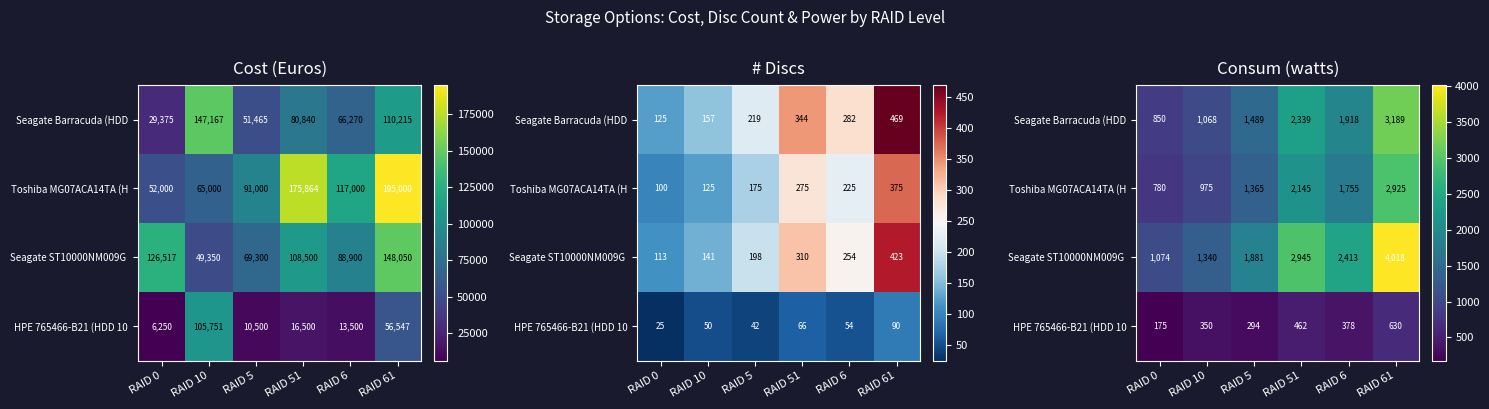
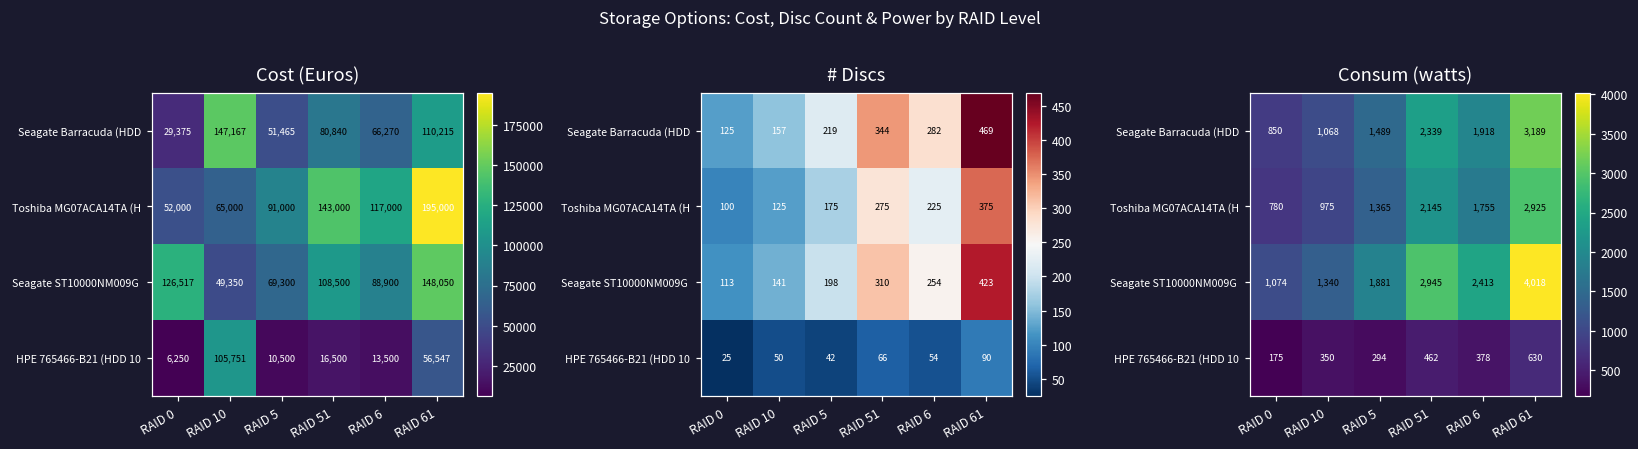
  {
    "Cost (Euros)": {
      "Seagate Barracuda (HDD": {
        "RAID 0": "29,375",
        "RAID 10": "147,167",
        "RAID 5": "51,465",
        "RAID 51": "80,840",
        "RAID 6": "66,270",
        "RAID 61": "110,215"
      },
      "Toshiba MG07ACA14TA (H": {
        "RAID 0": "52,000",
        "RAID 10": "65,000",
        "RAID 5": "91,000",
-       "RAID 51": "175,864",
+       "RAID 51": "143,000",
        "RAID 6": "117,000",
        "RAID 61": "195,000"
      },
      "Seagate ST10000NM009G": {
        "RAID 0": "126,517",
        "RAID 10": "49,350",
        "RAID 5": "69,300",
        "RAID 51": "108,500",
        "RAID 6": "88,900",
        "RAID 61": "148,050"
      },
      "HPE 765466-B21 (HDD 10": {
        "RAID 0": "6,250",
        "RAID 10": "105,751",
        "RAID 5": "10,500",
        "RAID 51": "16,500",
        "RAID 6": "13,500",
        "RAID 61": "56,547"
      }
    },
    "# Discs": {
      "Seagate Barracuda (HDD": {
        "RAID 0": "125",
        "RAID 10": "157",
        "RAID 5": "219",
        "RAID 51": "344",
        "RAID 6": "282",
        "RAID 61": "469"
      },
      "Toshiba MG07ACA14TA (H": {
        "RAID 0": "100",
        "RAID 10": "125",
        "RAID 5": "175",
        "RAID 51": "275",
        "RAID 6": "225",
        "RAID 61": "375"
      },
      "Seagate ST10000NM009G": {
        "RAID 0": "113",
        "RAID 10": "141",
        "RAID 5": "198",
        "RAID 51": "310",
        "RAID 6": "254",
        "RAID 61": "423"
      },
      "HPE 765466-B21 (HDD 10": {
        "RAID 0": "25",
        "RAID 10": "50",
        "RAID 5": "42",
        "RAID 51": "66",
        "RAID 6": "54",
        "RAID 61": "90"
      }
    },
    "Consum (watts)": {
      "Seagate Barracuda (HDD": {
        "RAID 0": "850",
        "RAID 10": "1,068",
        "RAID 5": "1,489",
        "RAID 51": "2,339",
        "RAID 6": "1,918",
        "RAID 61": "3,189"
      },
      "Toshiba MG07ACA14TA (H": {
        "RAID 0": "780",
        "RAID 10": "975",
        "RAID 5": "1,365",
        "RAID 51": "2,145",
        "RAID 6": "1,755",
        "RAID 61": "2,925"
      },
      "Seagate ST10000NM009G": {
        "RAID 0": "1,074",
        "RAID 10": "1,340",
        "RAID 5": "1,881",
        "RAID 51": "2,945",
        "RAID 6": "2,413",
        "RAID 61": "4,018"
      },
      "HPE 765466-B21 (HDD 10": {
        "RAID 0": "175",
        "RAID 10": "350",
        "RAID 5": "294",
        "RAID 51": "462",
        "RAID 6": "378",
        "RAID 61": "630"
      }
    }
  }
